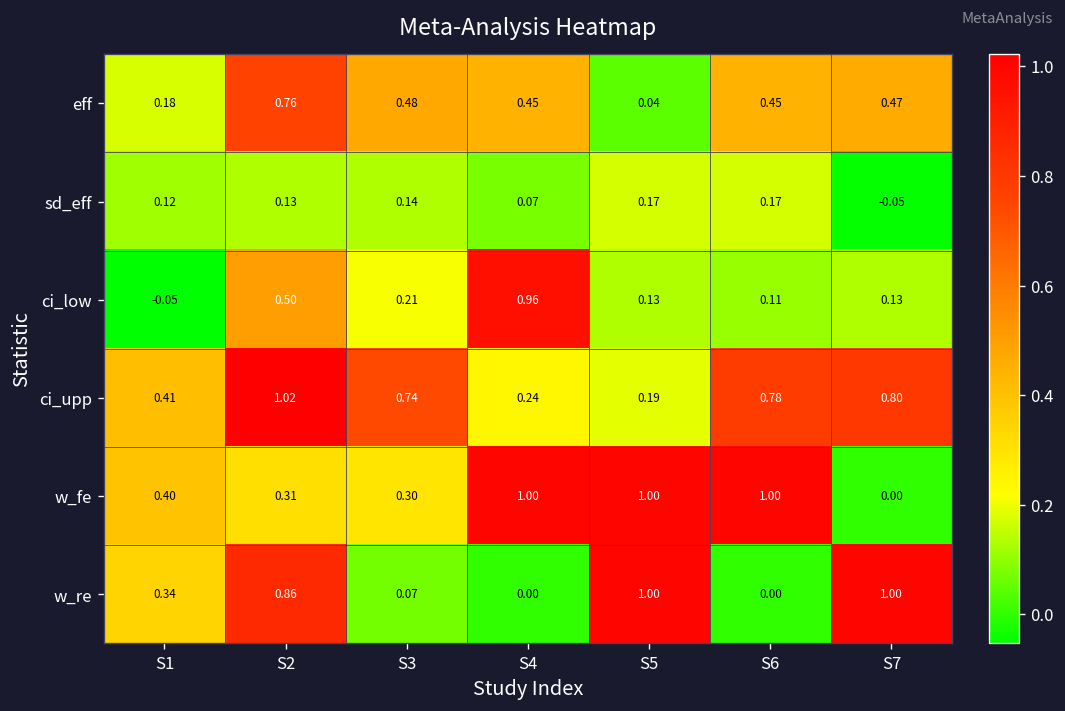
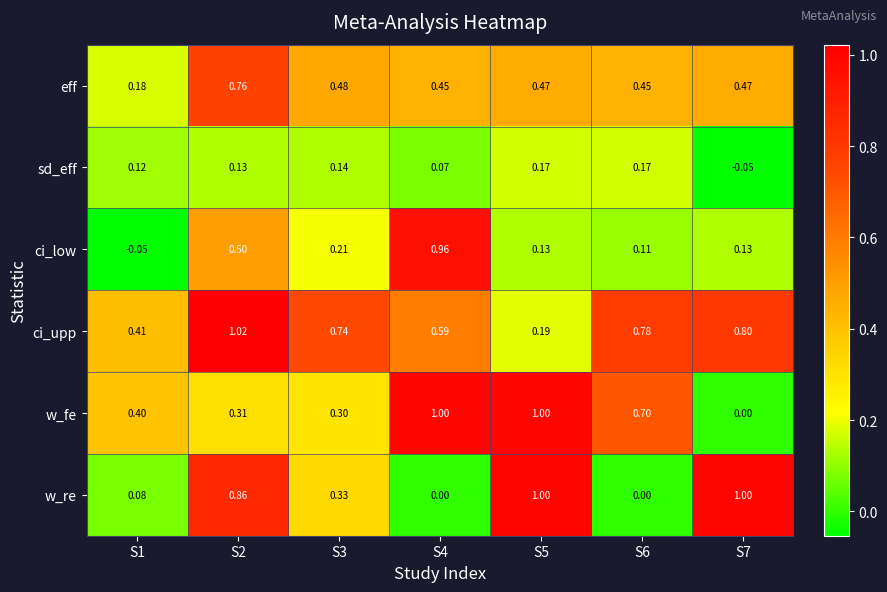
  {
    "eff": {
      "S1": 0.18,
      "S2": 0.76,
      "S3": 0.48,
      "S4": 0.45,
-     "S5": 0.04,
+     "S5": 0.47,
      "S6": 0.45,
      "S7": 0.47
    },
    "sd_eff": {
      "S1": 0.12,
      "S2": 0.13,
      "S3": 0.14,
      "S4": 0.07,
      "S5": 0.17,
      "S6": 0.17,
      "S7": -0.05
    },
    "ci_low": {
      "S1": -0.05,
      "S2": 0.50,
      "S3": 0.21,
      "S4": 0.96,
      "S5": 0.13,
      "S6": 0.11,
      "S7": 0.13
    },
    "ci_upp": {
      "S1": 0.41,
      "S2": 1.02,
      "S3": 0.74,
-     "S4": 0.24,
+     "S4": 0.59,
      "S5": 0.19,
      "S6": 0.78,
      "S7": 0.80
    },
    "w_fe": {
      "S1": 0.40,
      "S2": 0.31,
      "S3": 0.30,
      "S4": 1.00,
      "S5": 1.00,
-     "S6": 1.00,
+     "S6": 0.70,
      "S7": 0.00
    },
    "w_re": {
-     "S1": 0.34,
+     "S1": 0.08,
      "S2": 0.86,
-     "S3": 0.07,
+     "S3": 0.33,
      "S4": 0.00,
      "S5": 1.00,
      "S6": 0.00,
      "S7": 1.00
    }
  }
